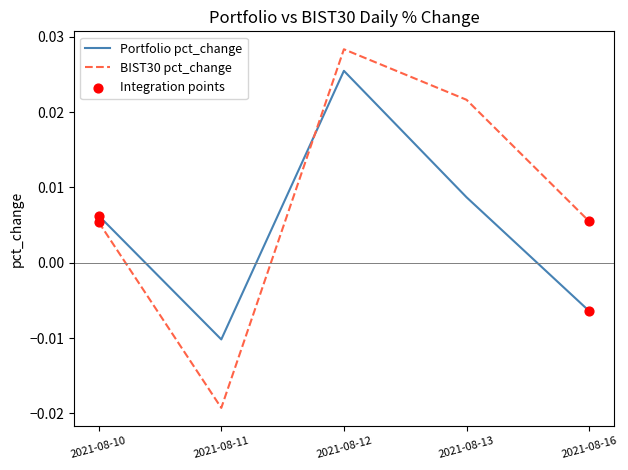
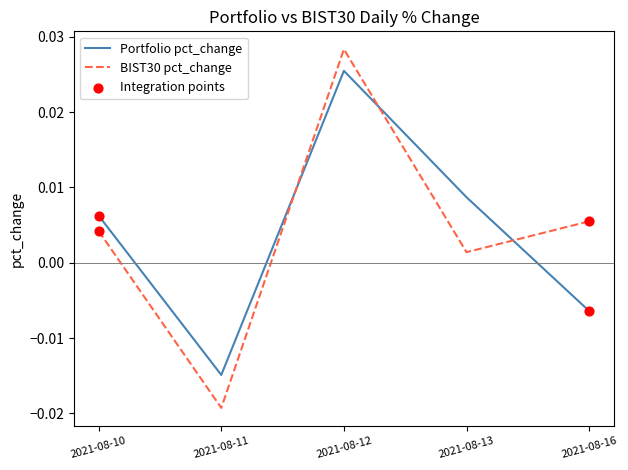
  {
    "Portfolio pct_change": {
-     "2021-08-11": -0.010,
+     "2021-08-11": -0.015,
      "2021-08-12": 0.025,
      "2021-08-13": 0.009
    },
    "BIST30 pct_change": {
-     "2021-08-10": 0.005,
+     "2021-08-10": 0.004,
      "2021-08-11": -0.019,
      "2021-08-12": 0.028,
-     "2021-08-13": 0.022
+     "2021-08-13": 0.001
    }
  }
